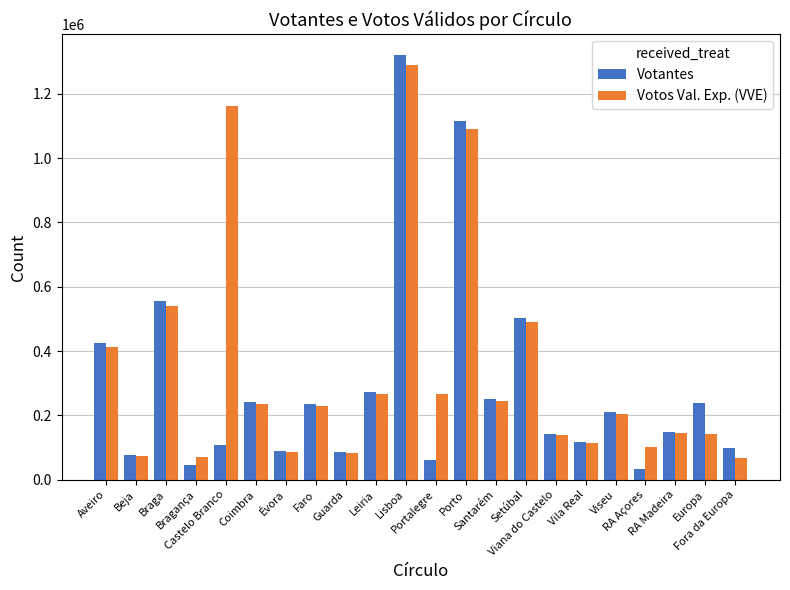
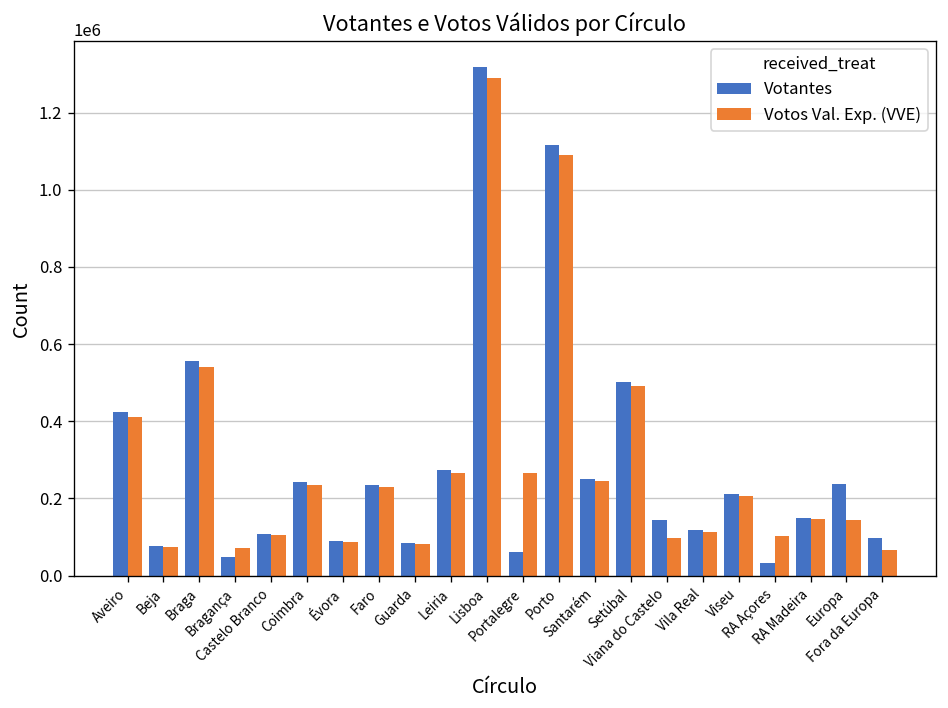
  {
    "Votantes": {
      "Aveiro": 420000,
      "Beja": 80000,
      "Braga": 560000,
      "Bragança": 50000,
      "Castelo Branco": 110000,
      "Coimbra": 240000,
      "Évora": 90000,
      "Faro": 240000,
      "Guarda": 90000,
      "Leiria": 270000,
      "Lisboa": 1320000,
      "Portalegre": 60000,
      "Porto": 1110000,
      "Santarém": 250000,
      "Setúbal": 500000,
      "Viana do Castelo": 140000,
      "Vila Real": 120000,
      "Viseu": 210000,
      "RA Açores": 30000,
      "RA Madeira": 150000,
      "Europa": 240000,
      "Fora da Europa": 100000
    },
    "Votos Val. Exp. (VVE)": {
      "Aveiro": 410000,
      "Beja": 70000,
      "Braga": 540000,
      "Bragança": 70000,
-     "Castelo Branco": 1160000,
+     "Castelo Branco": 110000,
      "Coimbra": 230000,
      "Évora": 90000,
      "Faro": 230000,
      "Guarda": 80000,
      "Leiria": 260000,
      "Lisboa": 1290000,
      "Portalegre": 270000,
      "Porto": 1090000,
      "Santarém": 240000,
      "Setúbal": 490000,
-     "Viana do Castelo": 140000,
+     "Viana do Castelo": 100000,
      "Vila Real": 110000,
      "Viseu": 210000,
      "RA Açores": 100000,
      "RA Madeira": 150000,
      "Europa": 140000,
      "Fora da Europa": 70000
    }
  }
